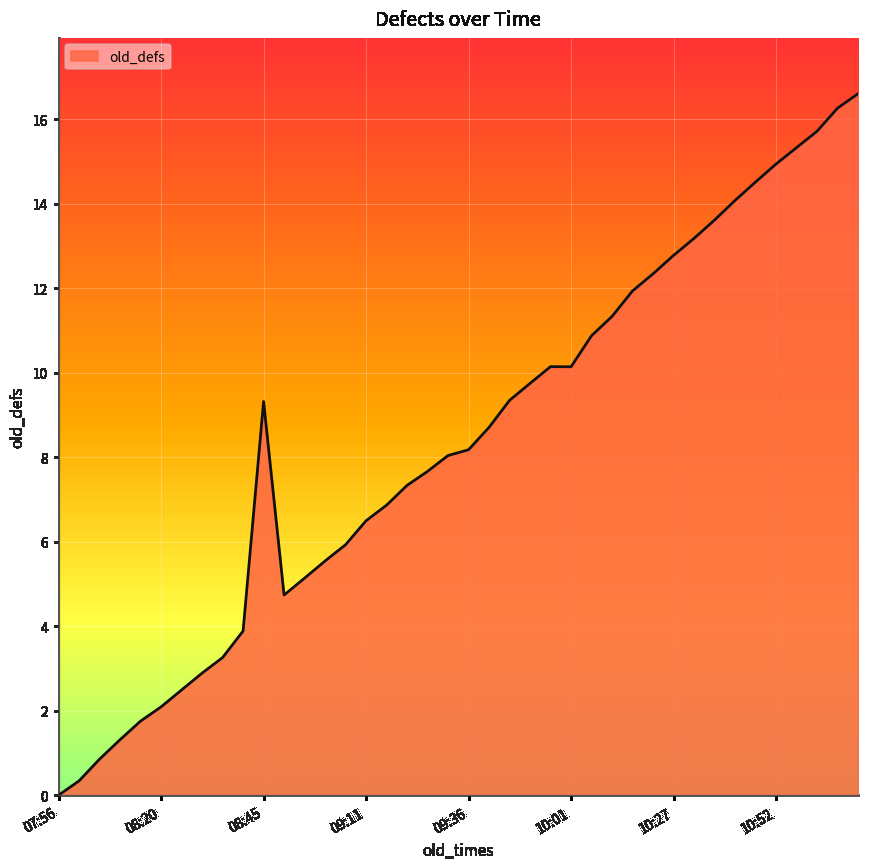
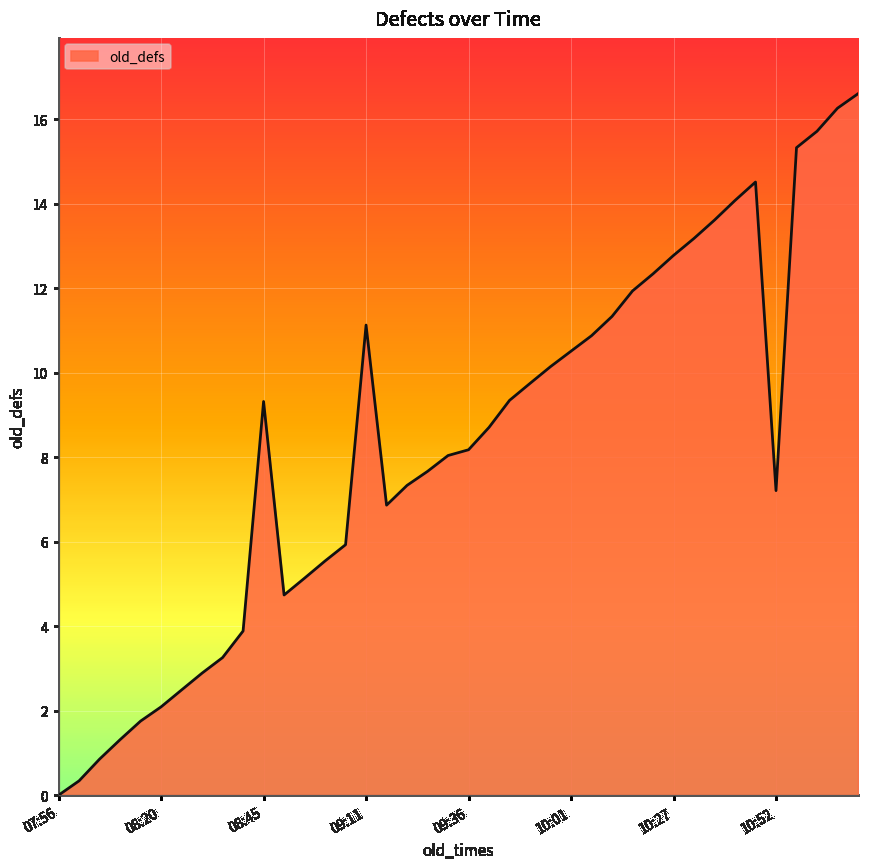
  {
    "07:56": 0.0,
    "08:20": 2.1,
    "08:45": 9.3,
-   "09:11": 6.5,
+   "09:11": 11.1,
    "09:36": 8.2,
-   "10:01": 10.1,
+   "10:01": 10.5,
    "10:27": 12.8,
-   "10:52": 14.9
+   "10:52": 7.2
  }
